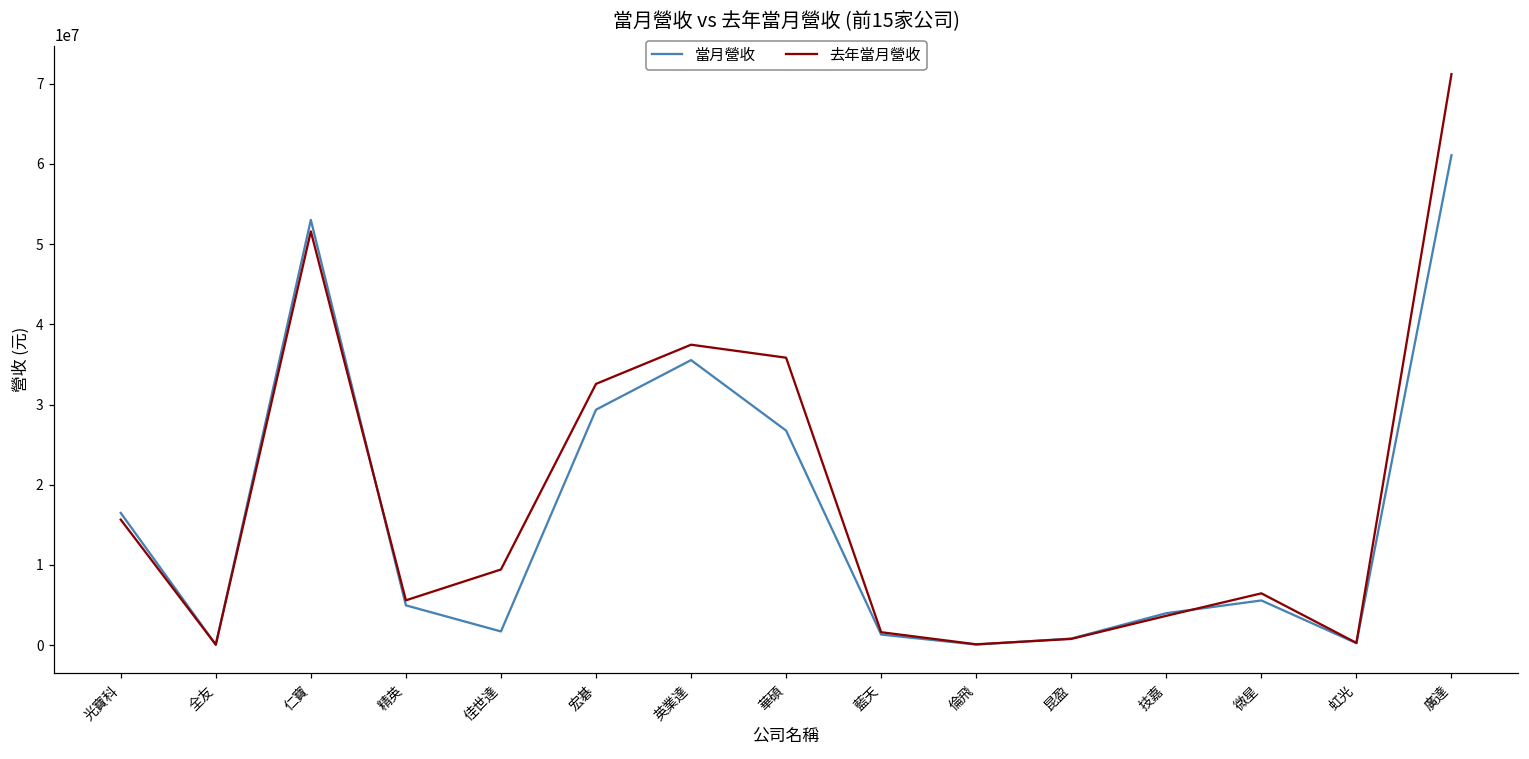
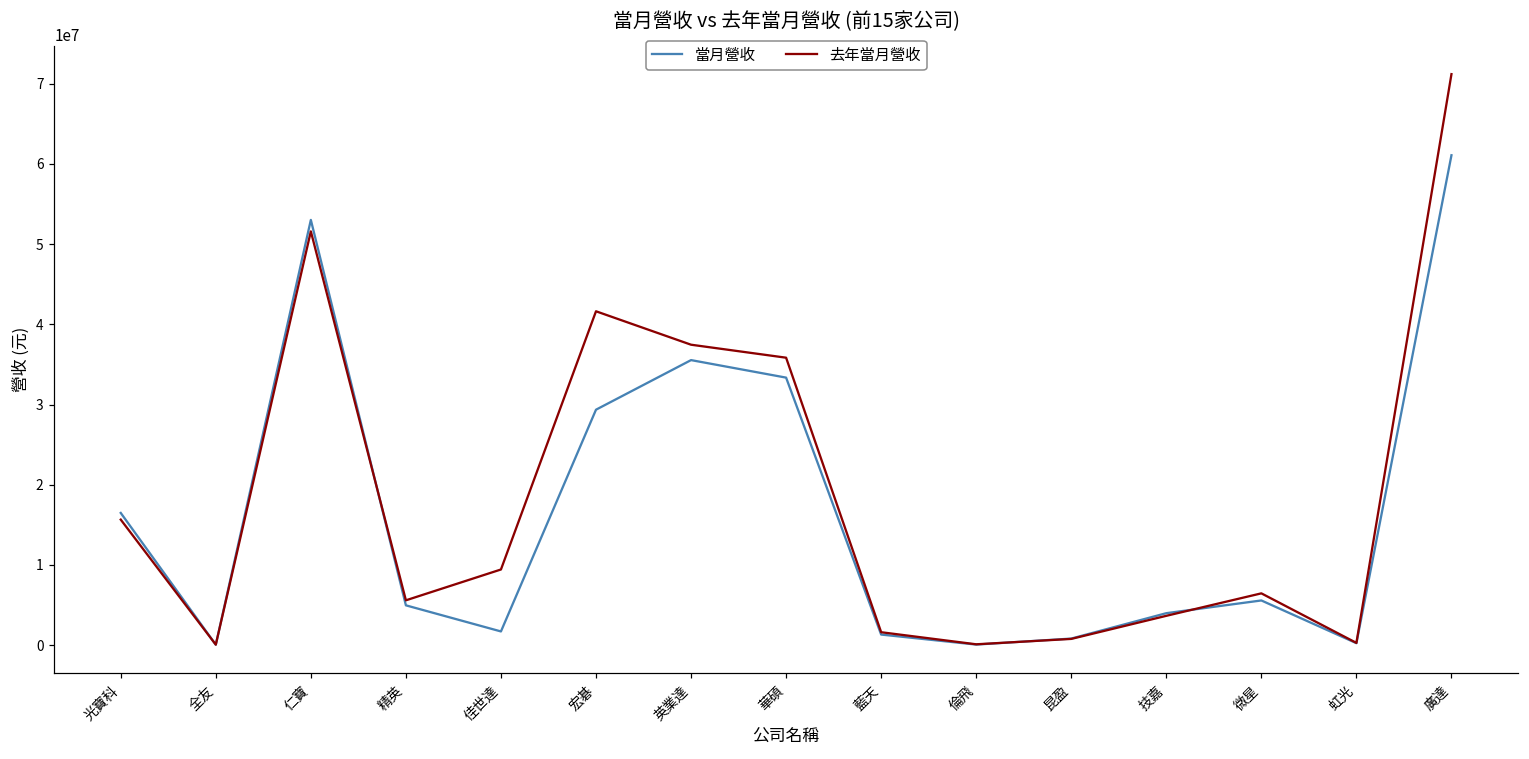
  {
    "當月營收": {
      "光寶科": 16000000,
      "仁寶": 53000000,
      "精英": 5000000,
      "佳世達": 2000000,
      "宏碁": 29000000,
      "英業達": 36000000,
-     "華碩": 27000000,
+     "華碩": 33000000,
      "微星": 6000000,
      "廣達": 61000000
    },
    "去年當月營收": {
      "光寶科": 16000000,
      "仁寶": 52000000,
      "精英": 6000000,
      "佳世達": 9000000,
-     "宏碁": 33000000,
+     "宏碁": 42000000,
      "英業達": 37000000,
      "華碩": 36000000,
      "微星": 6000000,
      "廣達": 71000000
    }
  }
